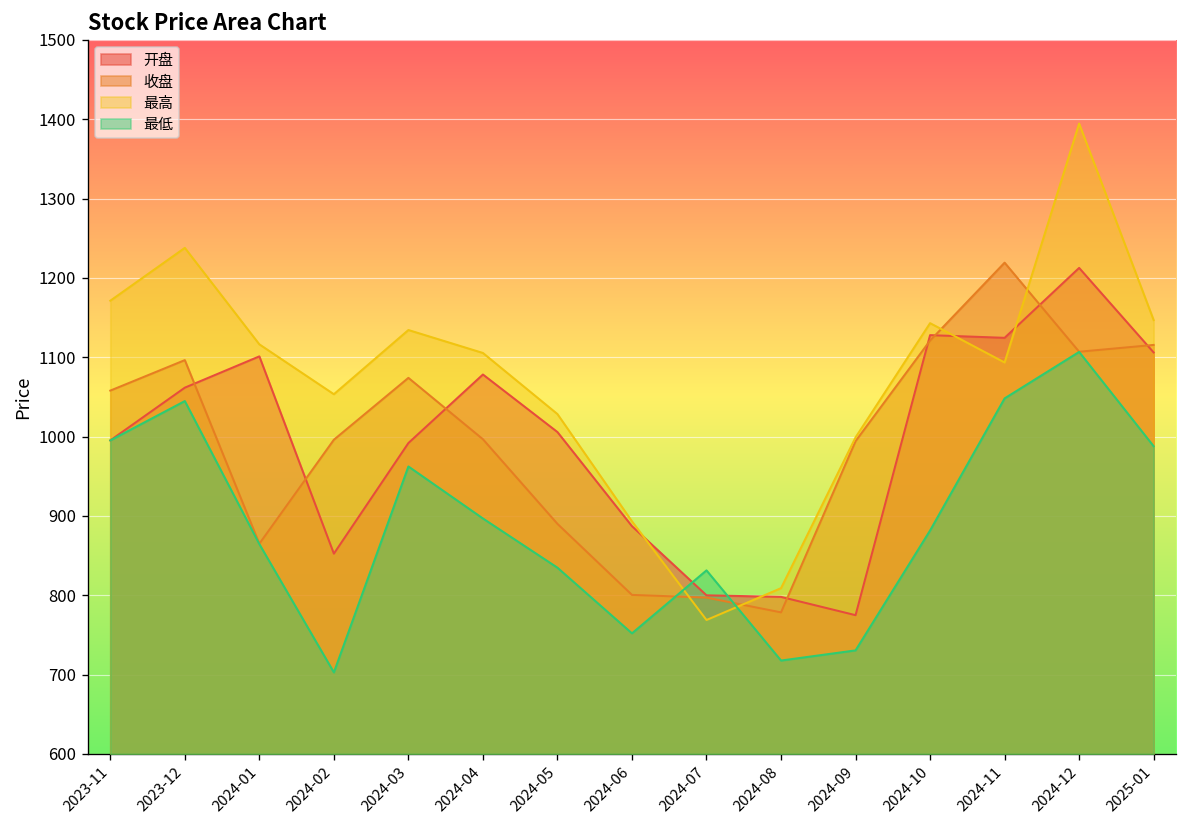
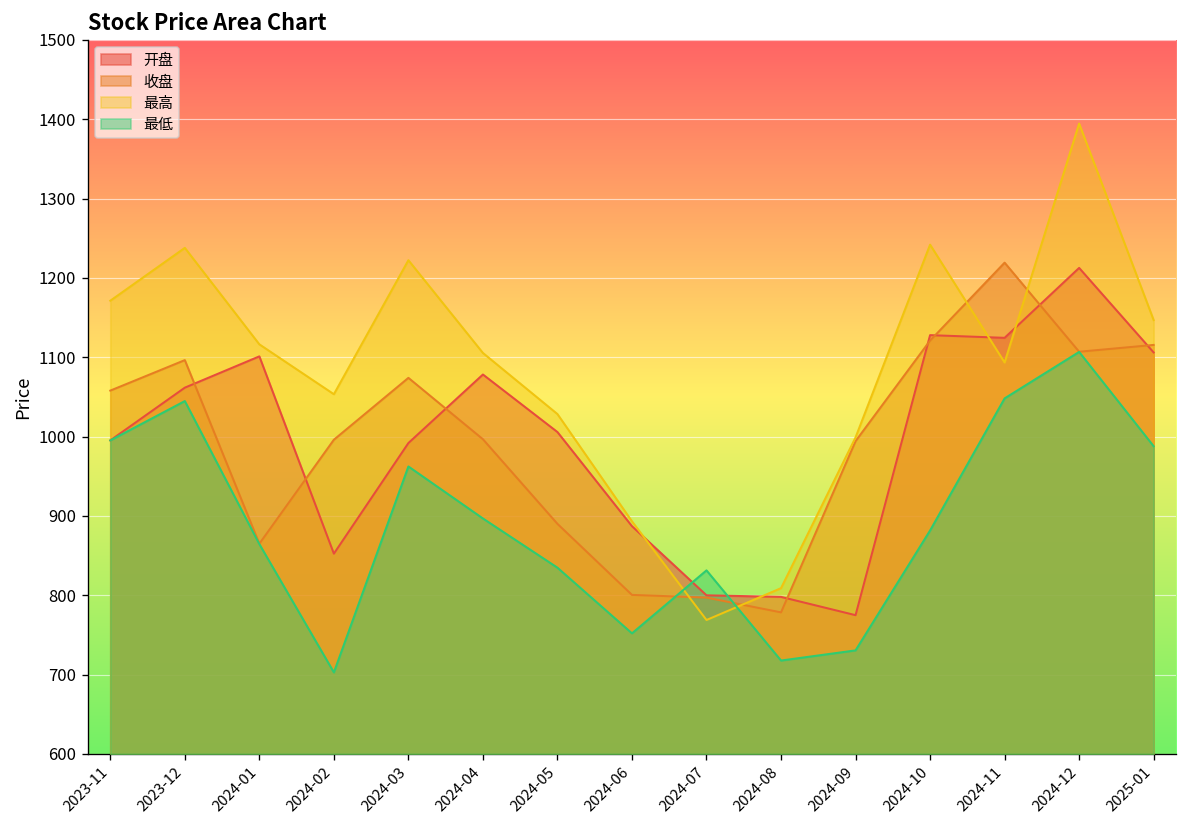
  {
    "最高": {
      "2023-11": 1170,
      "2023-12": 1240,
      "2024-01": 1120,
      "2024-02": 1050,
-     "2024-03": 1130,
+     "2024-03": 1220,
      "2024-04": 1110,
      "2024-05": 1030,
      "2024-06": 890,
      "2024-07": 770,
      "2024-08": 810,
      "2024-09": 1000,
-     "2024-10": 1140,
+     "2024-10": 1240,
      "2024-11": 1090,
      "2024-12": 1390,
      "2025-01": 1150
    },
    "最低": {
      "2023-12": 1040,
      "2024-02": 700,
      "2024-03": 960,
      "2024-04": 900,
      "2024-05": 830,
      "2024-06": 750,
      "2024-07": 830,
      "2024-08": 720,
      "2024-09": 730,
      "2024-10": 880,
      "2024-11": 1050,
      "2025-01": 990
    }
  }
